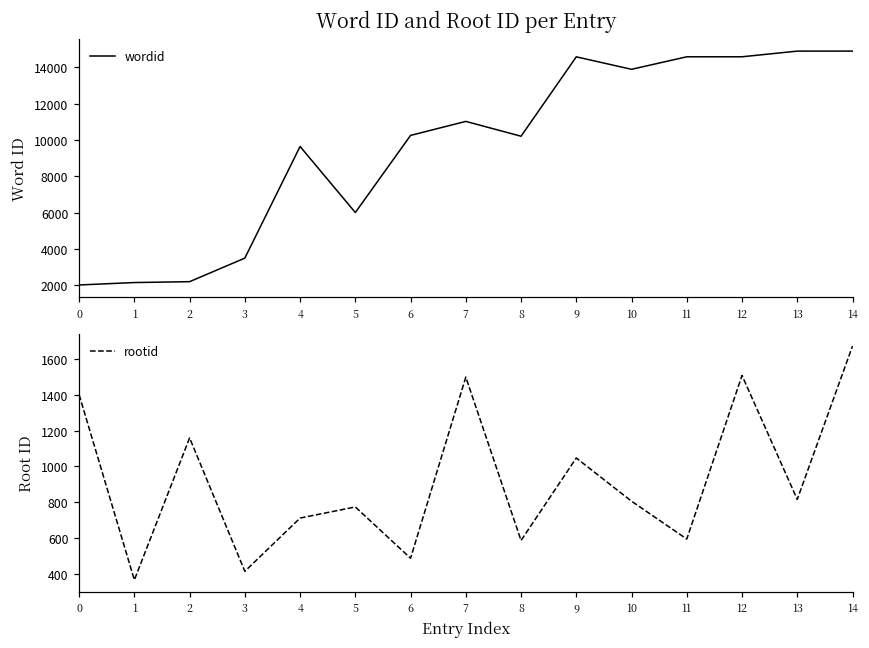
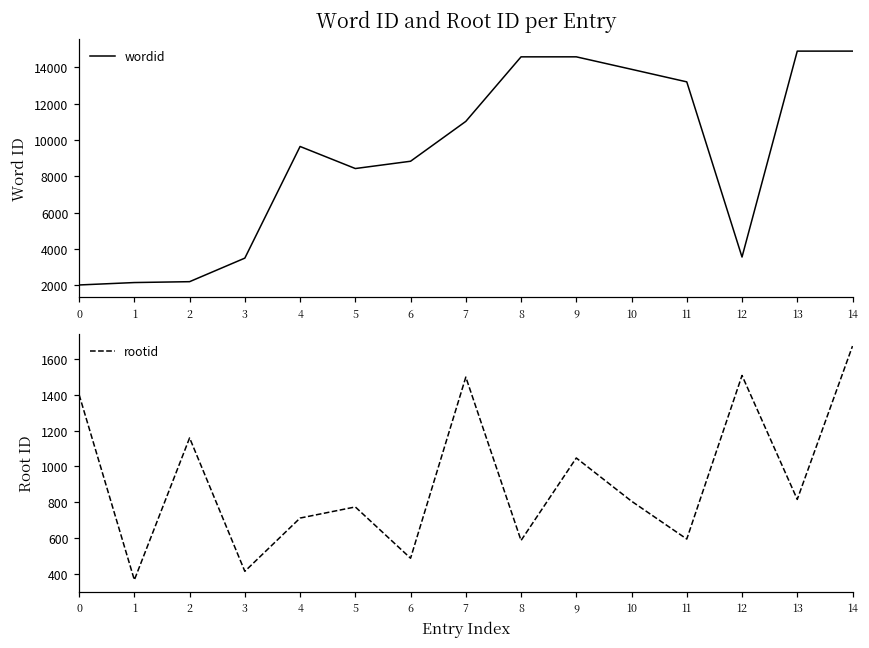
  {
    "Word ID and Root ID per Entry": {
      "0": 2000,
      "1": 2200,
      "2": 2200,
      "3": 3500,
      "4": 9600,
-     "5": 6000,
-     "6": 10200,
+     "5": 8400,
+     "6": 8800,
      "7": 11000,
-     "8": 10200,
+     "8": 14600,
      "9": 14600,
      "10": 13900,
-     "11": 14600,
-     "12": 14600,
+     "11": 13200,
+     "12": 3600,
      "13": 14900,
      "14": 14900
    }
  }
